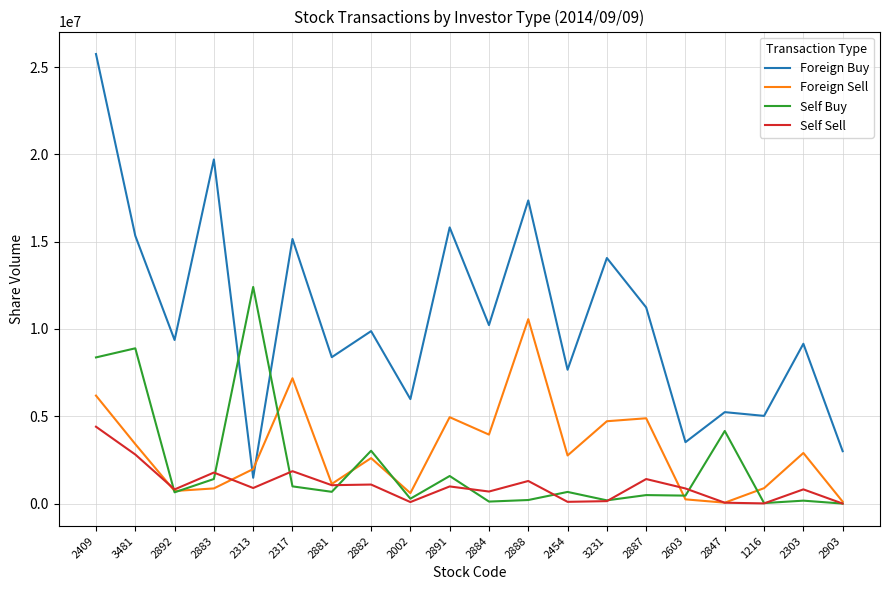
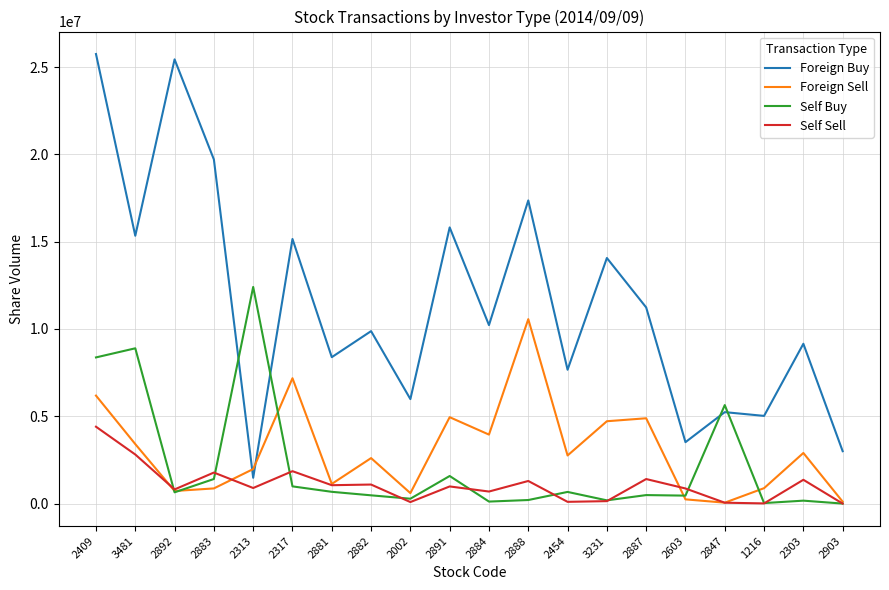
  {
    "Foreign Buy": {
      "2409": 25700000,
      "3481": 15300000,
-     "2892": 9400000,
+     "2892": 25400000,
      "2883": 19700000,
      "2313": 1500000,
      "2317": 15200000,
      "2881": 8400000,
      "2882": 9900000,
      "2002": 6000000,
      "2891": 15800000,
      "2884": 10200000,
      "2888": 17400000,
      "2454": 7700000,
      "3231": 14100000,
      "2887": 11200000,
      "2603": 3500000,
      "2847": 5200000,
      "1216": 5000000,
      "2303": 9200000,
      "2903": 3000000
    },
    "Foreign Sell": {
      "2409": 6200000,
      "3481": 3400000,
      "2883": 900000,
      "2313": 2000000,
      "2317": 7200000,
      "2882": 2600000,
      "2002": 600000,
      "2891": 4900000,
      "2884": 4000000,
      "2888": 10600000,
      "2454": 2800000,
      "3231": 4700000,
      "2887": 4900000,
      "2603": 200000,
      "1216": 900000,
      "2303": 2900000
    },
    "Self Buy": {
      "2409": 8400000,
      "3481": 8900000,
      "2883": 1400000,
      "2313": 12400000,
      "2317": 1000000,
      "2881": 700000,
-     "2882": 3000000,
+     "2882": 500000,
      "2002": 300000,
      "2891": 1600000,
      "2884": 100000,
      "2888": 200000,
      "2454": 700000,
      "2887": 500000,
      "2603": 500000,
-     "2847": 4200000,
+     "2847": 5600000,
      "2303": 200000
    },
    "Self Sell": {
      "2409": 4400000,
      "3481": 2800000,
      "2883": 1800000,
      "2313": 900000,
      "2317": 1900000,
      "2882": 1100000,
      "2002": 100000,
      "2891": 1000000,
      "2884": 700000,
      "2888": 1300000,
      "2454": 100000,
      "2887": 1400000,
      "2603": 900000,
-     "2303": 800000
+     "2303": 1400000
    }
  }
